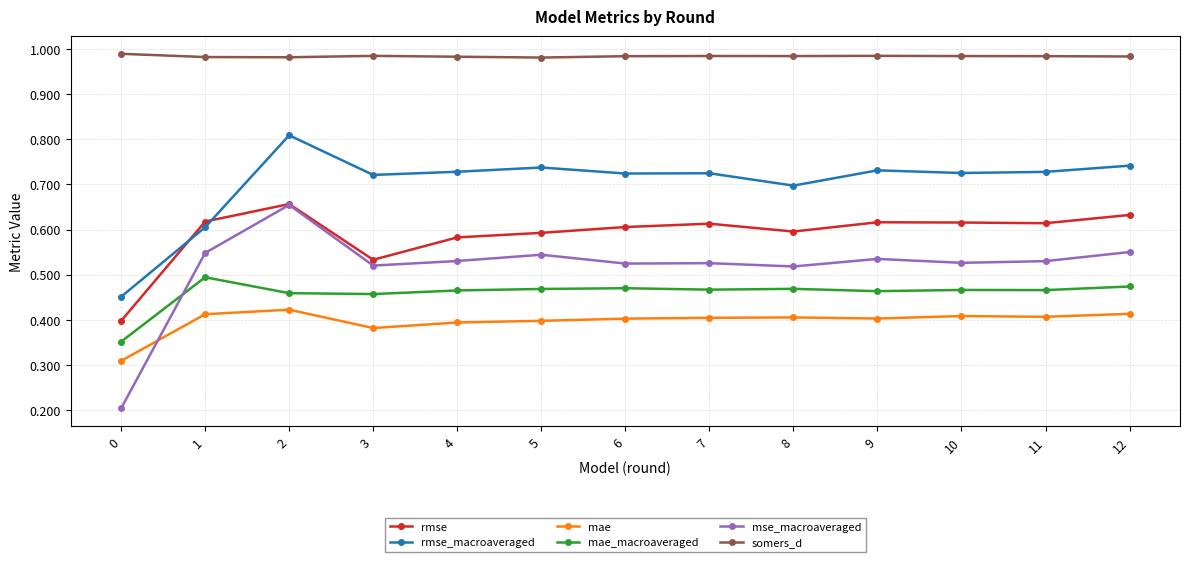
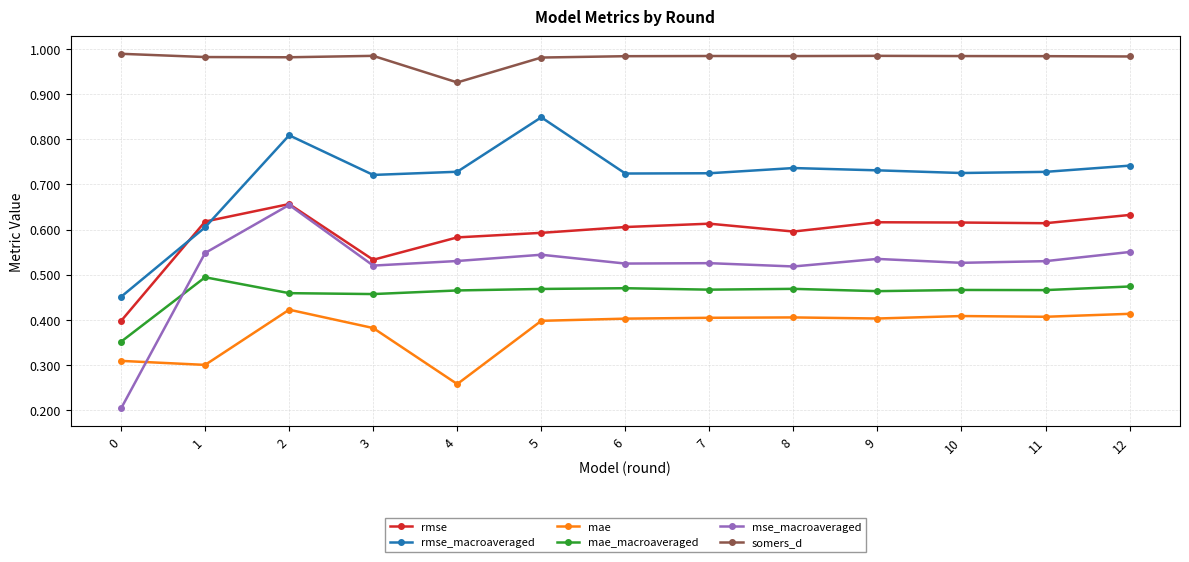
  {
    "rmse": {
      "0": 0.40,
      "1": 0.62,
      "3": 0.53,
      "4": 0.58,
      "5": 0.59,
      "6": 0.61,
      "7": 0.61,
      "8": 0.60,
      "9": 0.62,
      "10": 0.62,
      "11": 0.61,
      "12": 0.63
    },
    "rmse_macroaveraged": {
      "0": 0.45,
      "1": 0.61,
      "2": 0.81,
      "3": 0.72,
      "4": 0.73,
-     "5": 0.74,
+     "5": 0.85,
      "6": 0.72,
      "7": 0.72,
-     "8": 0.70,
+     "8": 0.74,
      "9": 0.73,
      "10": 0.73,
      "11": 0.73,
      "12": 0.74
    },
    "mae": {
      "0": 0.31,
-     "1": 0.41,
+     "1": 0.30,
      "2": 0.42,
      "3": 0.38,
-     "4": 0.39,
+     "4": 0.26,
      "5": 0.40,
      "6": 0.40,
      "7": 0.40,
      "8": 0.41,
      "9": 0.40,
      "10": 0.41,
      "11": 0.41,
      "12": 0.41
    },
    "mae_macroaveraged": {
      "0": 0.35,
      "1": 0.49,
      "2": 0.46,
      "3": 0.46,
      "4": 0.46,
      "5": 0.47,
      "6": 0.47,
      "7": 0.47,
      "8": 0.47,
      "9": 0.46,
      "10": 0.47,
      "11": 0.47,
      "12": 0.47
    },
    "mse_macroaveraged": {
      "0": 0.20,
      "1": 0.55,
      "3": 0.52,
      "4": 0.53,
      "5": 0.54,
      "6": 0.52,
      "7": 0.53,
      "8": 0.52,
      "9": 0.53,
      "10": 0.53,
      "11": 0.53,
      "12": 0.55
    },
    "somers_d": {
      "0": 0.99,
      "1": 0.98,
      "2": 0.98,
      "3": 0.99,
-     "4": 0.98,
+     "4": 0.93,
      "5": 0.98,
      "6": 0.98,
      "7": 0.98,
      "8": 0.98,
      "9": 0.99,
      "10": 0.98,
      "11": 0.98,
      "12": 0.98
    }
  }
